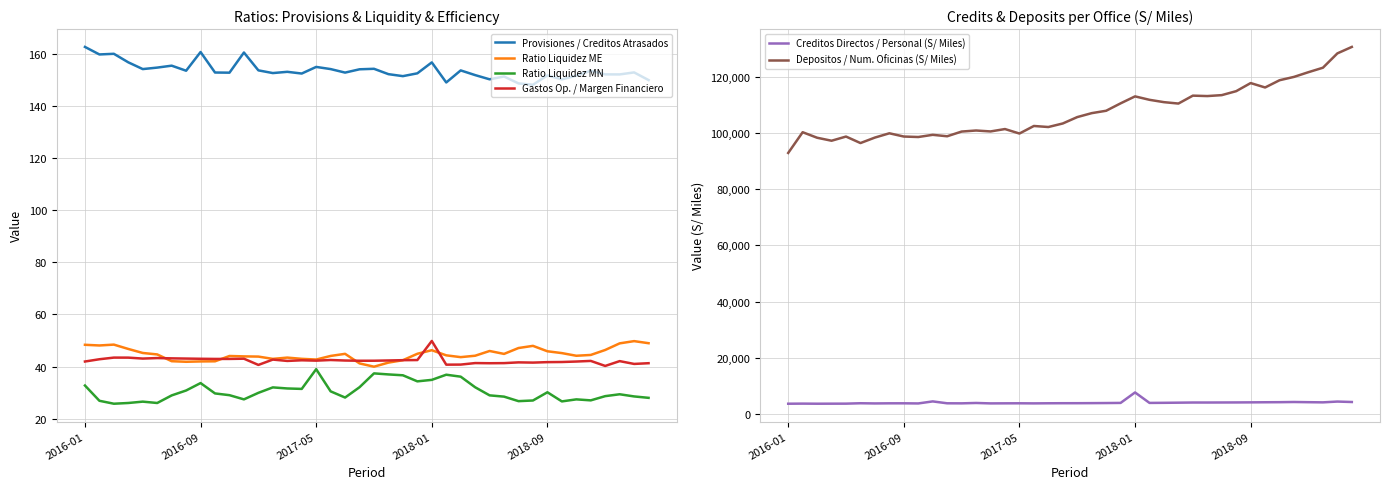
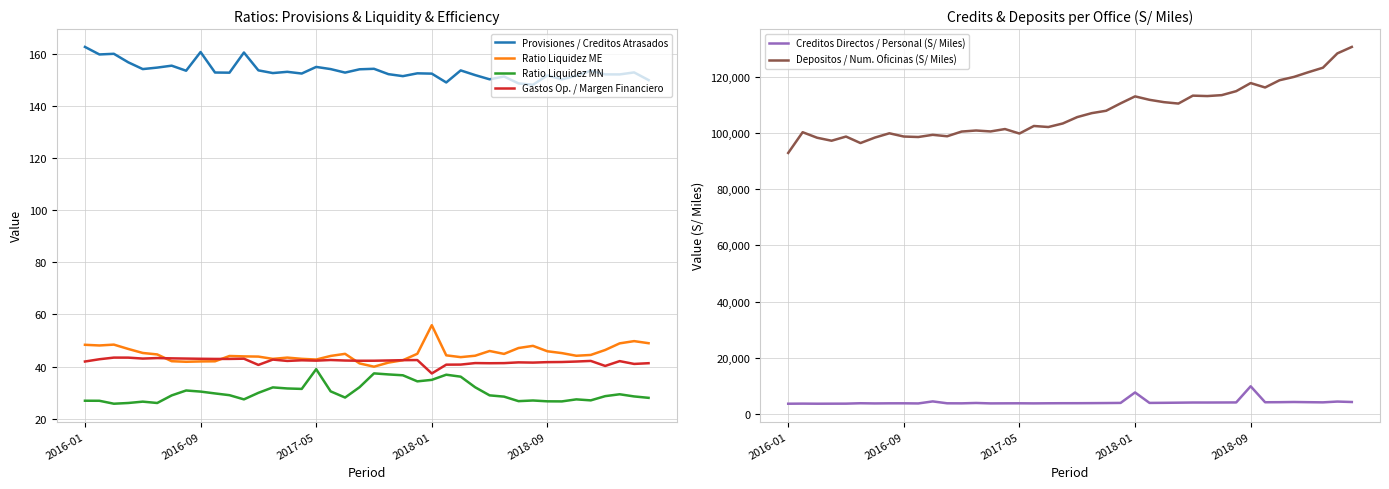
  {
    "Ratios: Provisions & Liquidity & Efficiency": {
      "Provisiones / Creditos Atrasados": {
        "2016-01": "163",
        "2016-09": "161",
        "2017-05": "155",
-       "2018-01": "157"
+       "2018-01": "152"
      },
      "Ratio Liquidez ME": {
        "2016-01": "48",
        "2016-09": "42",
-       "2018-01": "46",
+       "2018-01": "56",
        "2018-09": "46"
      },
      "Ratio Liquidez MN": {
-       "2016-01": "33",
-       "2016-09": "34",
+       "2016-01": "27",
+       "2016-09": "30",
        "2017-05": "39",
        "2018-01": "35",
-       "2018-09": "30"
+       "2018-09": "27"
      },
      "Gastos Op. / Margen Financiero": {
        "2016-01": "42",
        "2016-09": "43",
-       "2018-01": "50",
+       "2018-01": "37",
        "2018-09": "42"
      }
    },
    "Credits & Deposits per Office (S/ Miles)": {
      "Creditos Directos / Personal (S/ Miles)": {
        "2016-01": "4,000",
        "2016-09": "4,000",
        "2017-05": "4,000",
        "2018-01": "8,000",
-       "2018-09": "4,000"
+       "2018-09": "10,000"
      },
      "Depositos / Num. Oficinas (S/ Miles)": {
        "2016-01": "93,000",
        "2016-09": "99,000",
        "2017-05": "100,000",
        "2018-01": "113,000",
        "2018-09": "118,000"
      }
    }
  }
